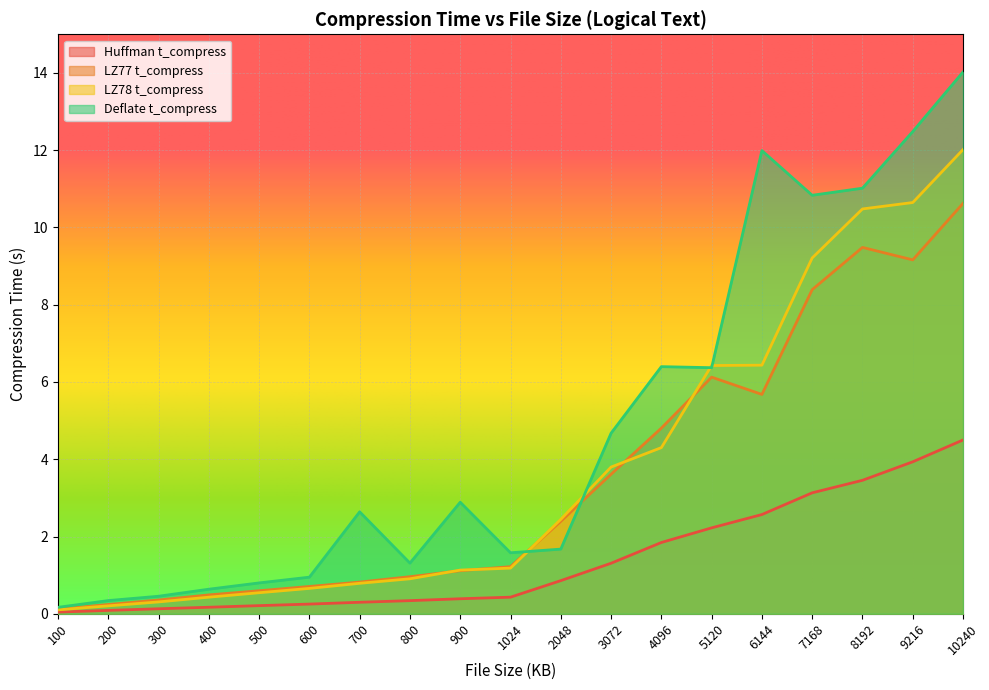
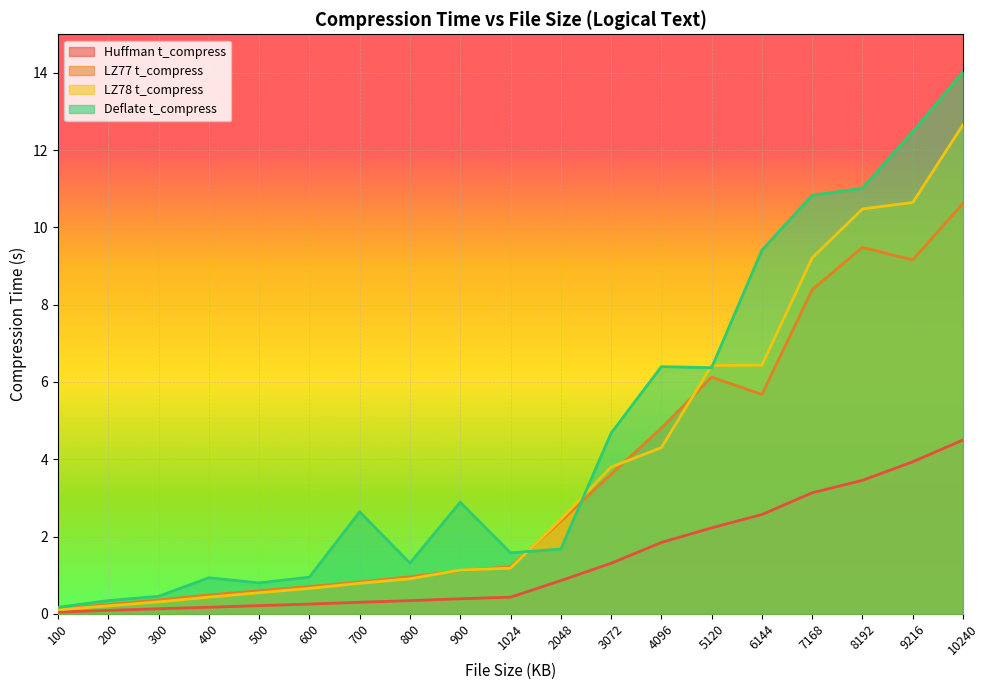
  {
    "LZ78 t_compress": {
      "3072": 3.8,
      "4096": 4.3,
      "6144": 6.4,
      "7168": 9.2,
      "8192": 10.5,
      "9216": 10.6,
-     "10240": 12.0
+     "10240": 12.7
    },
    "Deflate t_compress": {
      "200": 0.3,
      "300": 0.5,
-     "400": 0.6,
+     "400": 0.9,
      "500": 0.8,
      "600": 0.9,
      "700": 2.6,
      "800": 1.3,
      "900": 2.9,
      "1024": 1.6,
      "2048": 1.7,
      "3072": 4.7,
      "4096": 6.4,
-     "6144": 12.0,
+     "6144": 9.4,
      "7168": 10.8,
      "8192": 11.0,
      "9216": 12.5,
      "10240": 14.0
    }
  }
